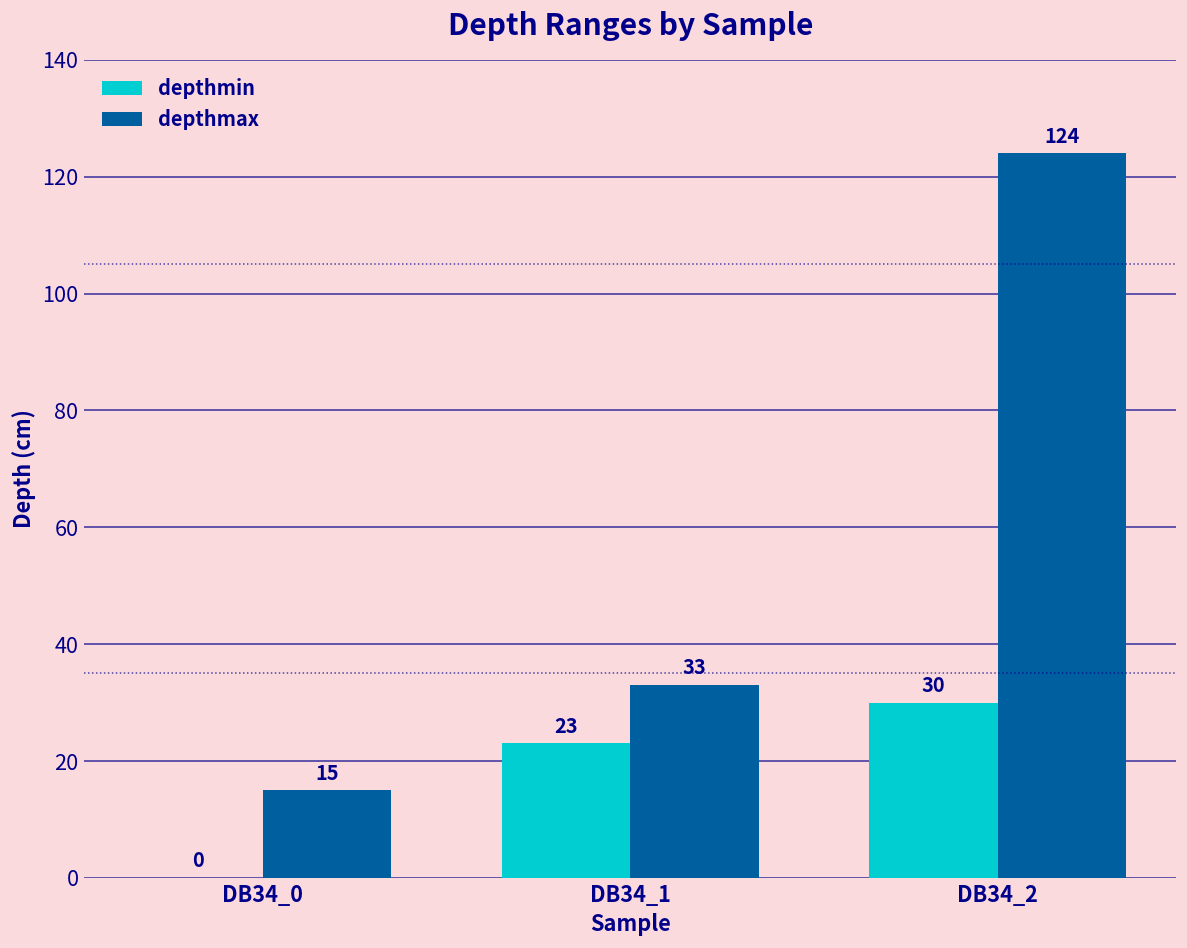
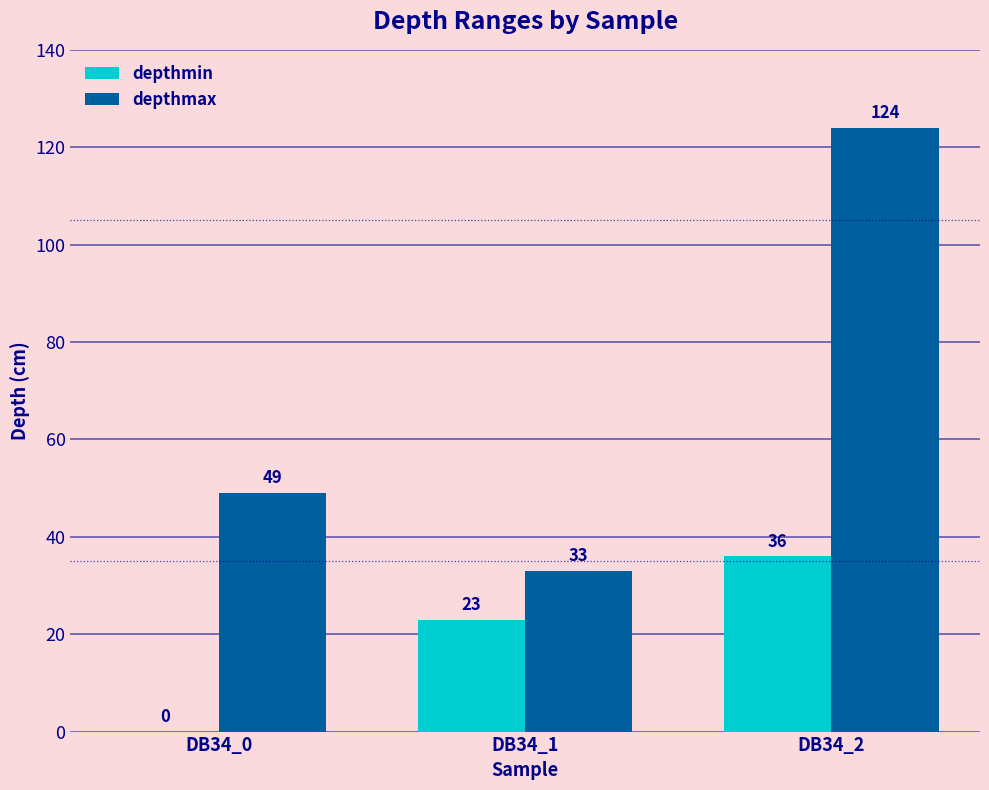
  {
    "depthmin": {
      "DB34_0": 0,
      "DB34_1": 23,
-     "DB34_2": 30
+     "DB34_2": 36
    },
    "depthmax": {
-     "DB34_0": 15,
+     "DB34_0": 49,
      "DB34_1": 33,
      "DB34_2": 124
    }
  }
